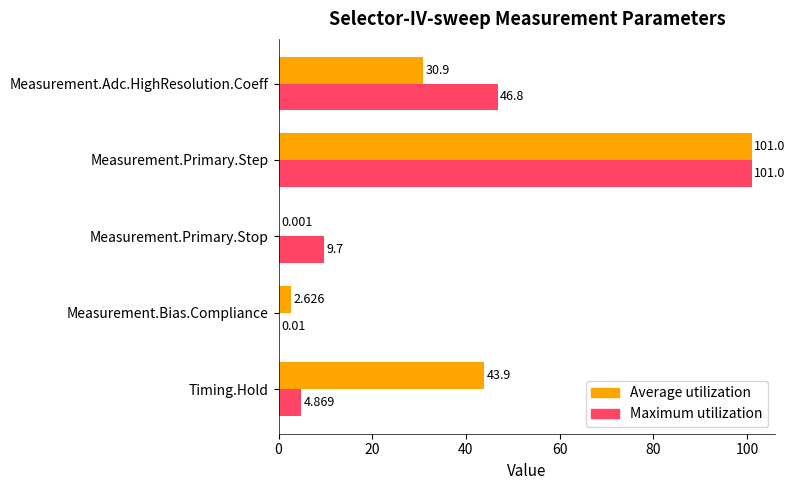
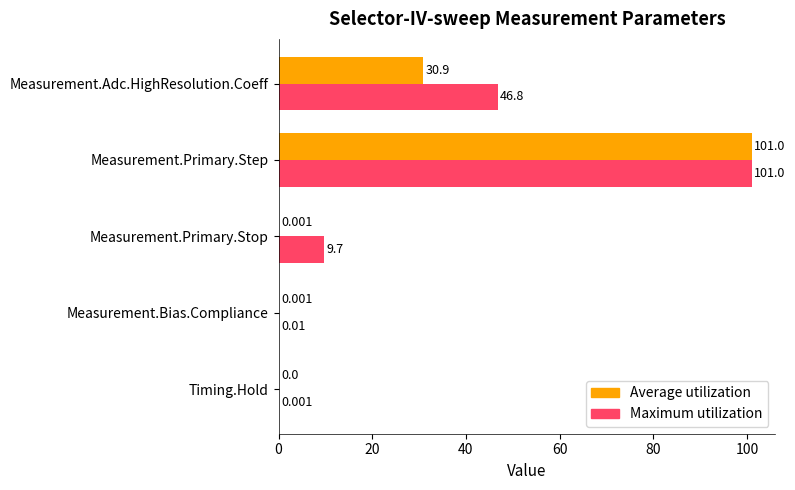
  {
    "Average utilization": {
      "Measurement.Adc.HighResolution.Coeff": 30.9,
      "Measurement.Primary.Step": 101.0,
      "Measurement.Primary.Stop": 0.001,
-     "Measurement.Bias.Compliance": 2.626,
-     "Timing.Hold": 43.9
+     "Measurement.Bias.Compliance": 0.001,
+     "Timing.Hold": 0.0
    },
    "Maximum utilization": {
      "Measurement.Adc.HighResolution.Coeff": 46.8,
      "Measurement.Primary.Step": 101.0,
      "Measurement.Primary.Stop": 9.7,
      "Measurement.Bias.Compliance": 0.01,
-     "Timing.Hold": 4.869
+     "Timing.Hold": 0.001
    }
  }
